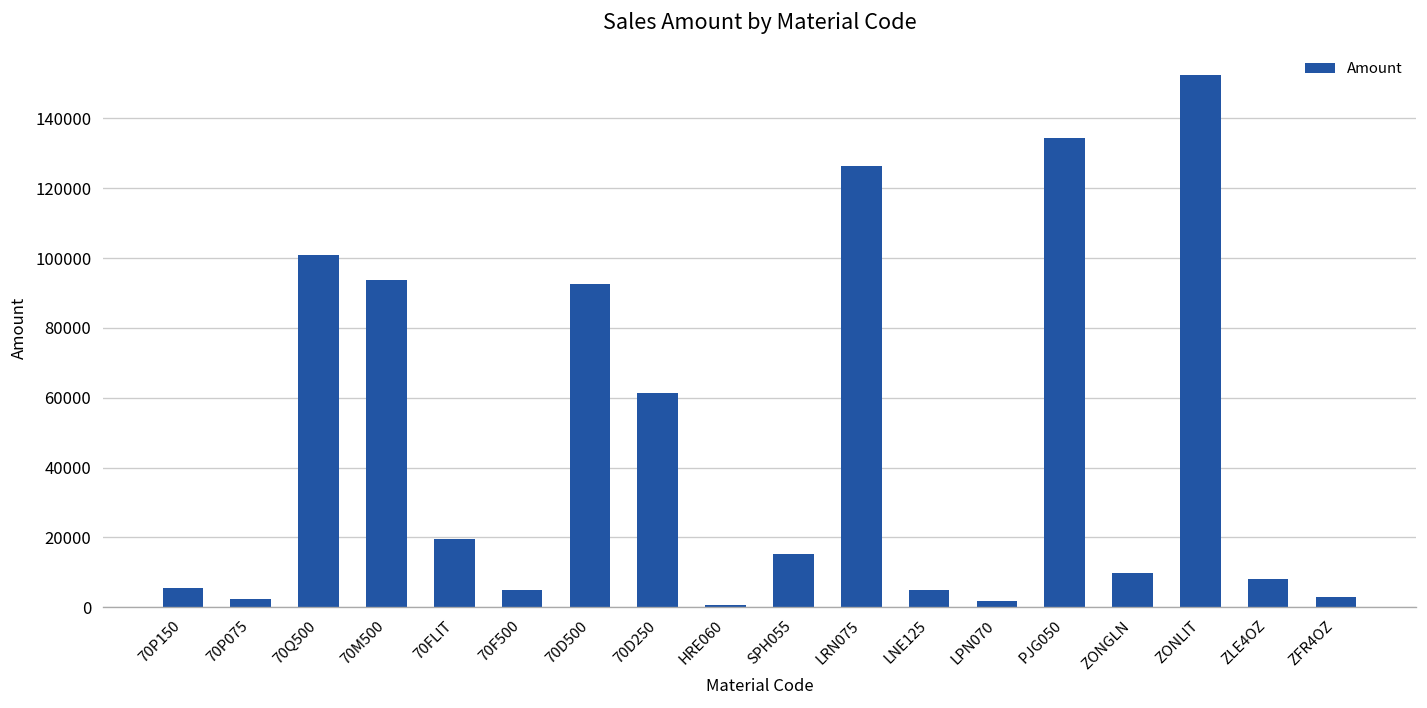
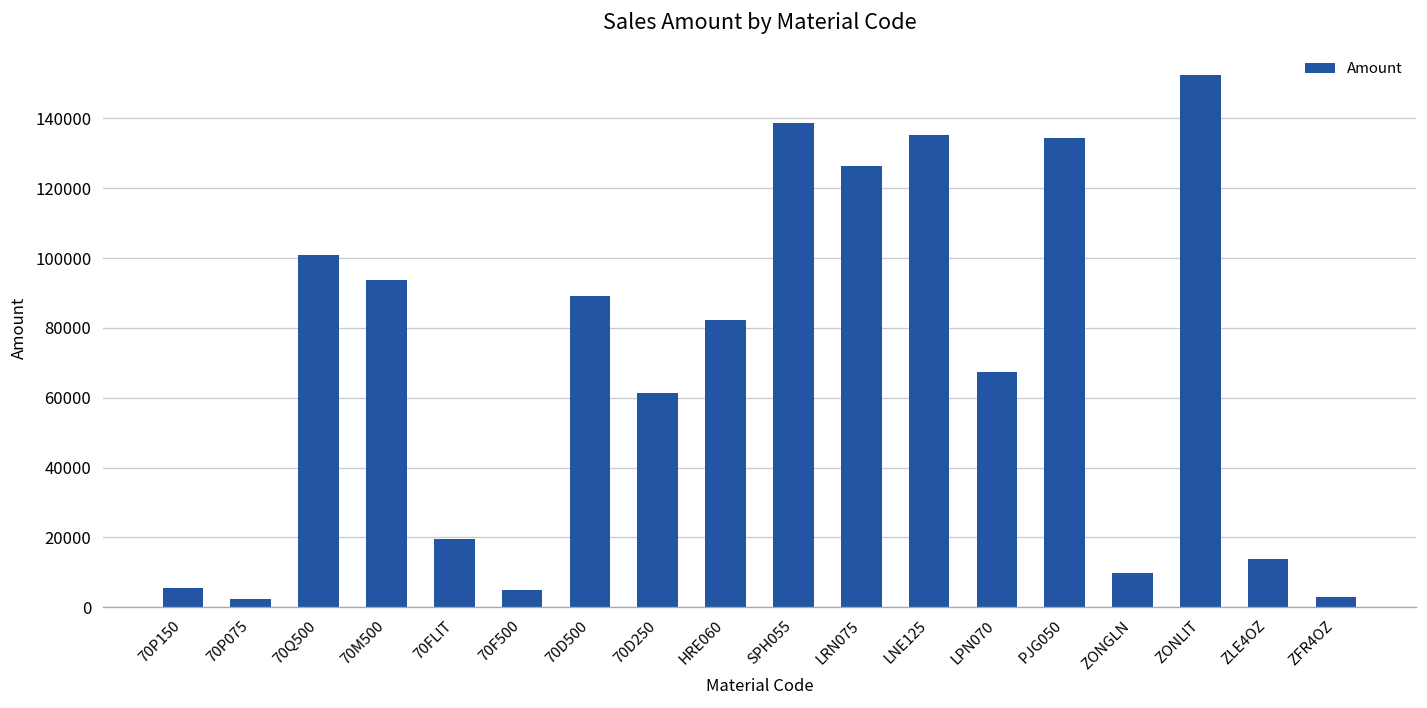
  {
    "70P150": 5000,
    "70P075": 2000,
    "70Q500": 101000,
    "70M500": 94000,
    "70FLIT": 20000,
    "70F500": 5000,
-   "70D500": 93000,
+   "70D500": 89000,
    "70D250": 61000,
-   "HRE060": 1000,
-   "SPH055": 15000,
+   "HRE060": 82000,
+   "SPH055": 139000,
    "LRN075": 127000,
-   "LNE125": 5000,
-   "LPN070": 2000,
+   "LNE125": 135000,
+   "LPN070": 67000,
    "PJG050": 134000,
    "ZONGLN": 10000,
    "ZONLIT": 152000,
-   "ZLE4OZ": 8000,
+   "ZLE4OZ": 14000,
    "ZFR4OZ": 3000
  }
